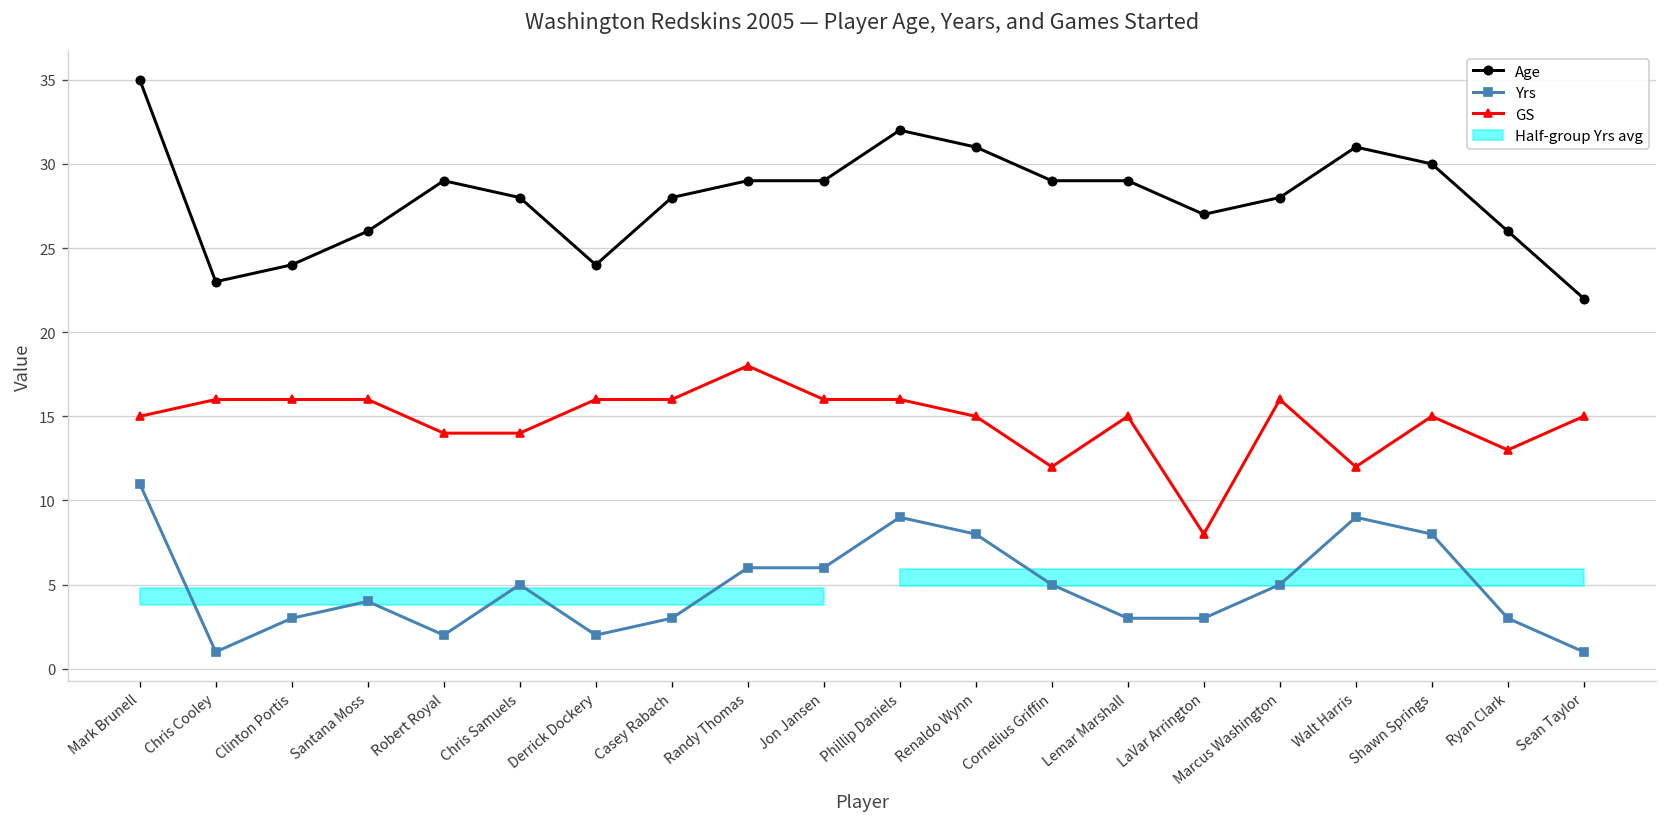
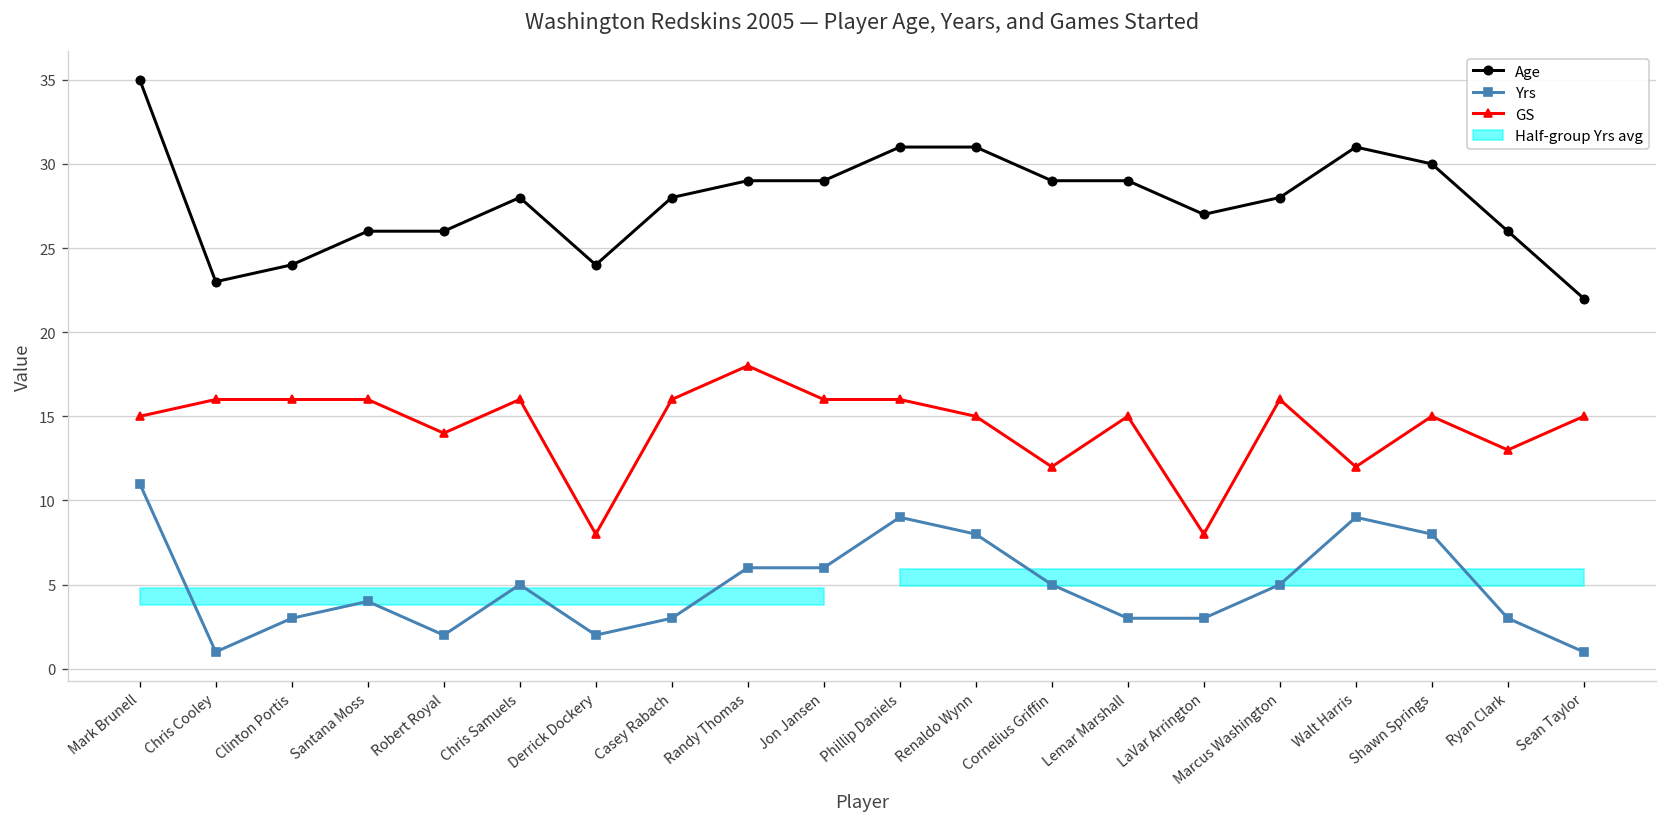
  {
    "Age": {
      "Mark Brunell": 35,
      "Chris Cooley": 23,
      "Clinton Portis": 24,
      "Santana Moss": 26,
-     "Robert Royal": 29,
+     "Robert Royal": 26,
      "Chris Samuels": 28,
      "Derrick Dockery": 24,
      "Casey Rabach": 28,
      "Randy Thomas": 29,
      "Jon Jansen": 29,
-     "Phillip Daniels": 32,
+     "Phillip Daniels": 31,
      "Renaldo Wynn": 31,
      "Cornelius Griffin": 29,
      "Lemar Marshall": 29,
      "LaVar Arrington": 27,
      "Marcus Washington": 28,
      "Walt Harris": 31,
      "Shawn Springs": 30,
      "Ryan Clark": 26,
      "Sean Taylor": 22
    },
    "Yrs": {
      "Mark Brunell": 11,
      "Chris Cooley": 1,
      "Clinton Portis": 3,
      "Santana Moss": 4,
      "Robert Royal": 2,
      "Chris Samuels": 5,
      "Derrick Dockery": 2,
      "Casey Rabach": 3,
      "Randy Thomas": 6,
      "Jon Jansen": 6,
      "Phillip Daniels": 9,
      "Renaldo Wynn": 8,
      "Cornelius Griffin": 5,
      "Lemar Marshall": 3,
      "LaVar Arrington": 3,
      "Marcus Washington": 5,
      "Walt Harris": 9,
      "Shawn Springs": 8,
      "Ryan Clark": 3,
      "Sean Taylor": 1
    },
    "GS": {
      "Mark Brunell": 15,
      "Chris Cooley": 16,
      "Clinton Portis": 16,
      "Santana Moss": 16,
      "Robert Royal": 14,
-     "Chris Samuels": 14,
-     "Derrick Dockery": 16,
+     "Chris Samuels": 16,
+     "Derrick Dockery": 8,
      "Casey Rabach": 16,
      "Randy Thomas": 18,
      "Jon Jansen": 16,
      "Phillip Daniels": 16,
      "Renaldo Wynn": 15,
      "Cornelius Griffin": 12,
      "Lemar Marshall": 15,
      "LaVar Arrington": 8,
      "Marcus Washington": 16,
      "Walt Harris": 12,
      "Shawn Springs": 15,
      "Ryan Clark": 13,
      "Sean Taylor": 15
    }
  }
